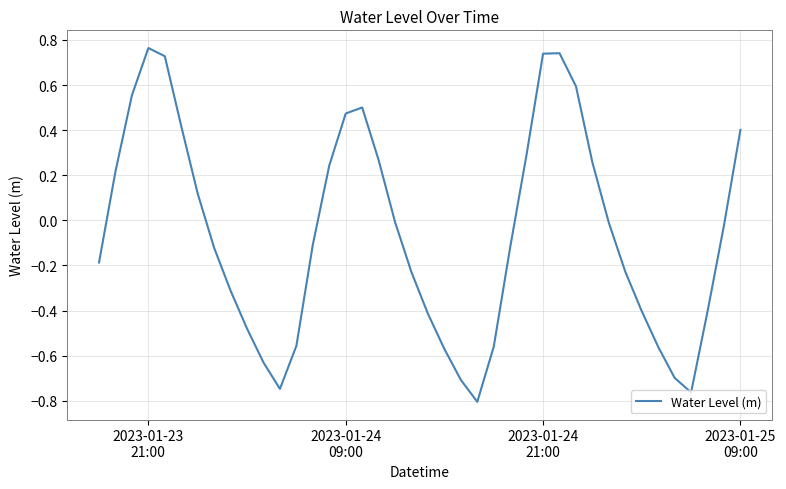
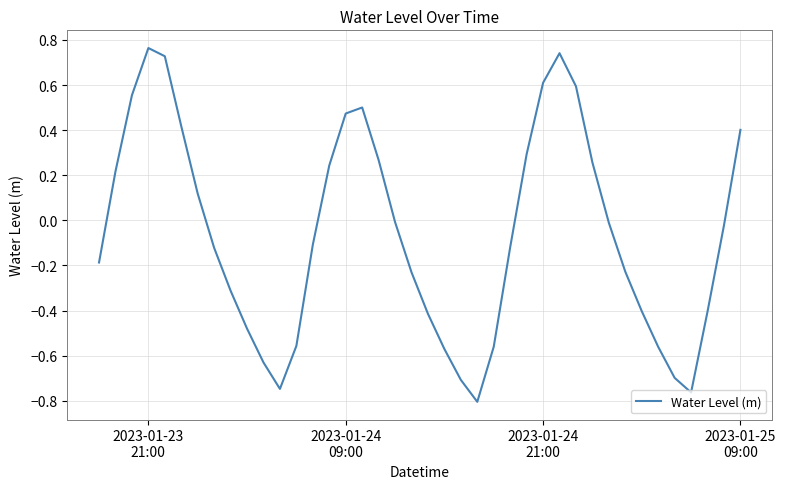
  {
    "2023-01-23 21:00": 0.76,
    "2023-01-24 09:00": 0.47,
-   "2023-01-24 21:00": 0.74,
+   "2023-01-24 21:00": 0.61,
    "2023-01-25 09:00": 0.40
  }
